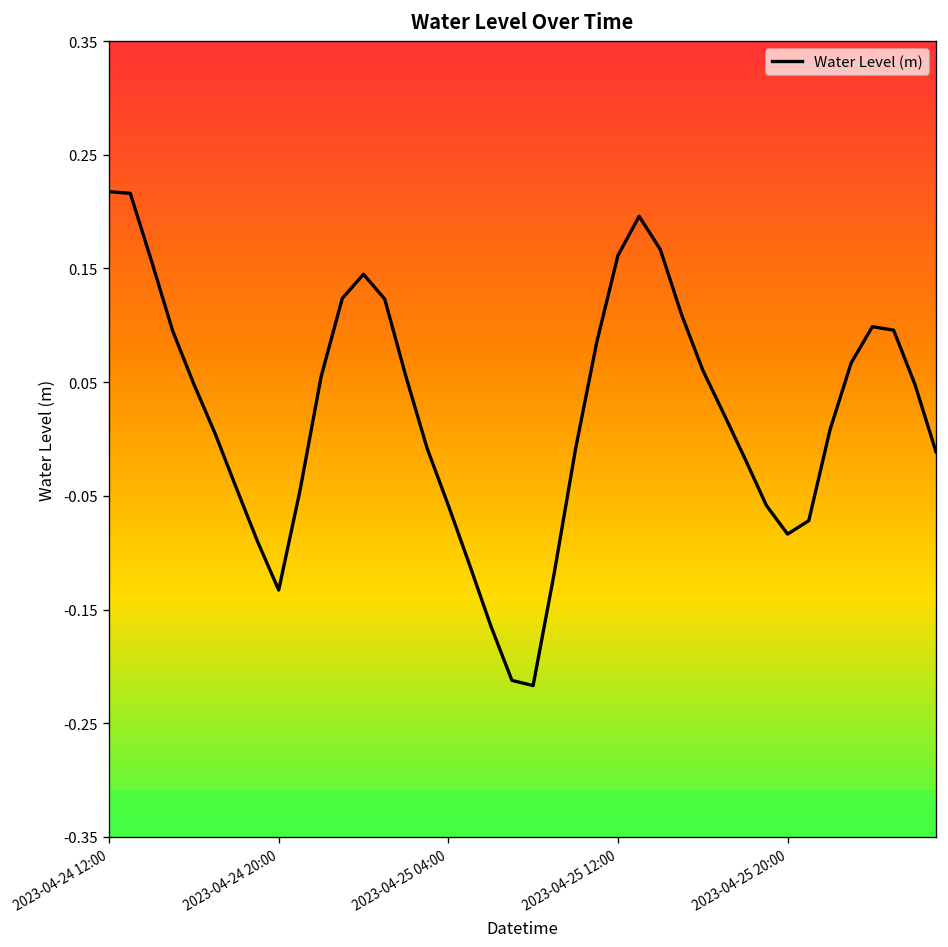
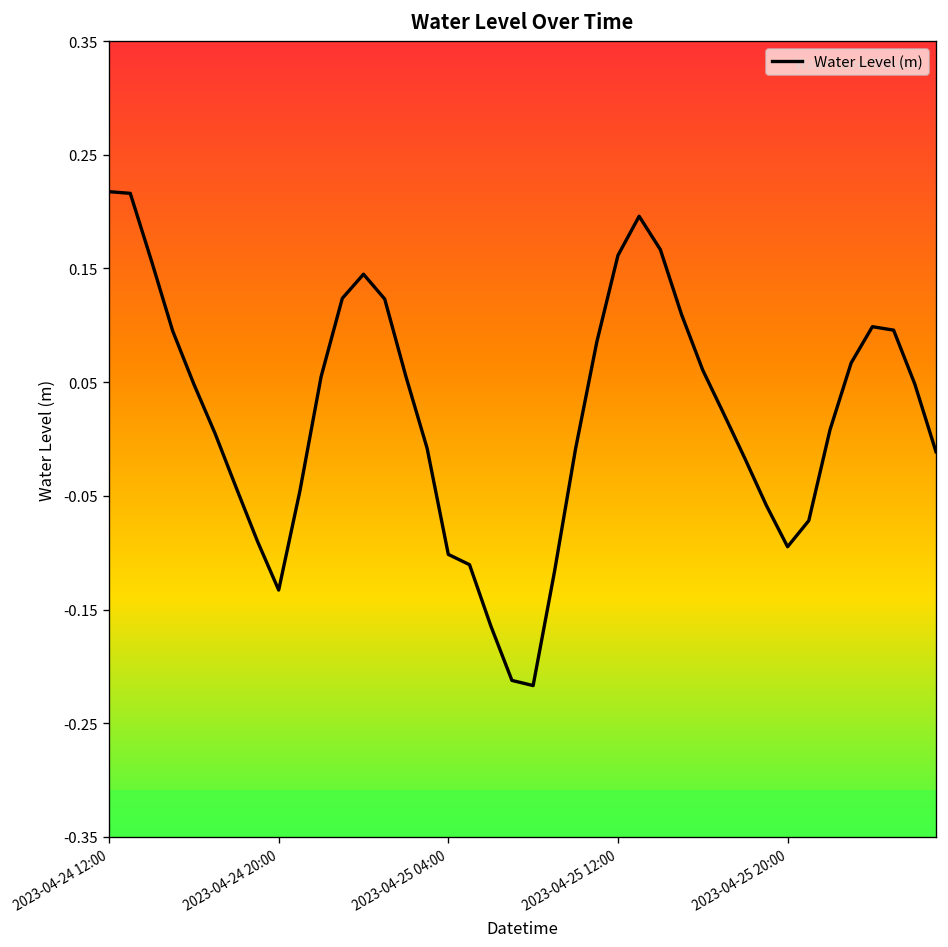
  {
    "2023-04-24 12:00": 0.22,
    "2023-04-24 20:00": -0.13,
-   "2023-04-25 04:00": -0.06,
+   "2023-04-25 04:00": -0.10,
    "2023-04-25 12:00": 0.16,
-   "2023-04-25 20:00": -0.08
+   "2023-04-25 20:00": -0.09
  }
